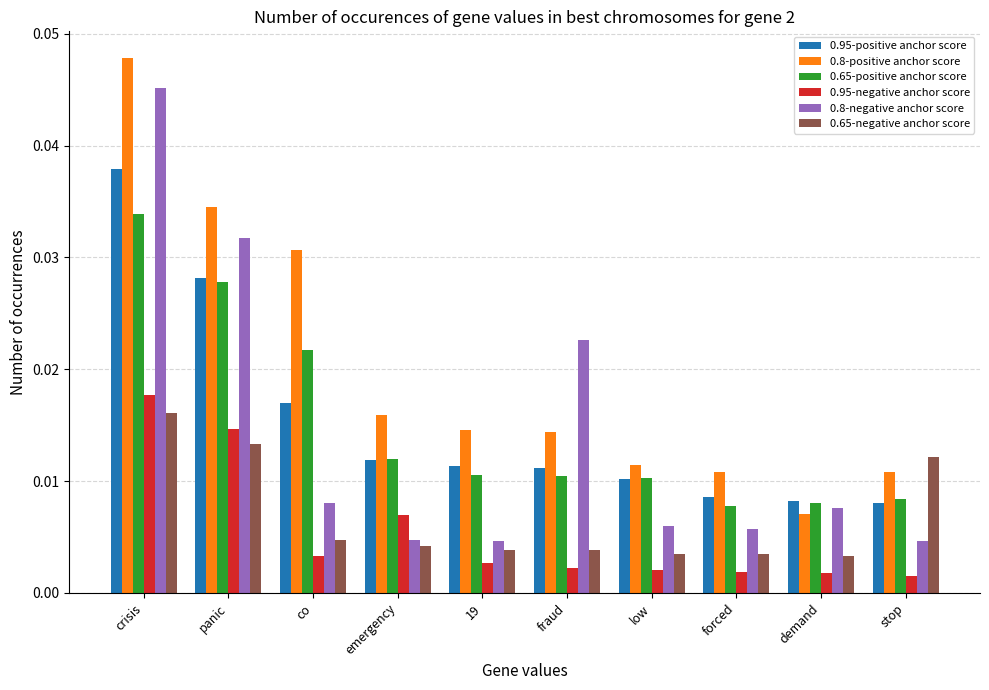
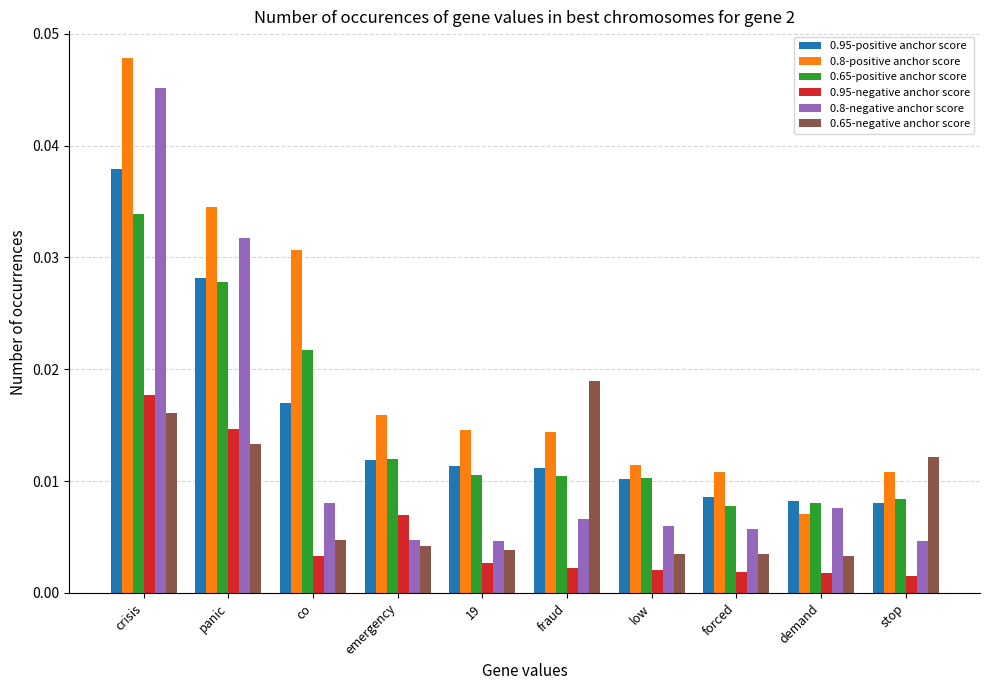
  {
    "0.95-positive anchor score": {
      "crisis": 0.0379,
      "panic": 0.0281,
      "co": 0.0170,
      "emergency": 0.0119,
      "19": 0.0113,
      "fraud": 0.0112,
      "low": 0.0102,
      "forced": 0.0085,
      "demand": 0.0082,
      "stop": 0.0081
    },
    "0.8-positive anchor score": {
      "crisis": 0.0478,
      "panic": 0.0345,
      "co": 0.0307,
      "emergency": 0.0159,
      "19": 0.0145,
      "fraud": 0.0144,
      "low": 0.0114,
      "forced": 0.0108,
      "demand": 0.0071,
      "stop": 0.0108
    },
    "0.65-positive anchor score": {
      "crisis": 0.0339,
      "panic": 0.0278,
      "co": 0.0217,
      "emergency": 0.0120,
      "19": 0.0105,
      "fraud": 0.0104,
      "low": 0.0103,
      "forced": 0.0078,
      "demand": 0.0081,
      "stop": 0.0084
    },
    "0.95-negative anchor score": {
      "crisis": 0.0177,
      "panic": 0.0146,
      "co": 0.0033,
      "emergency": 0.0069,
      "19": 0.0027,
      "fraud": 0.0023,
      "low": 0.0021,
      "forced": 0.0018,
      "demand": 0.0017,
      "stop": 0.0015
    },
    "0.8-negative anchor score": {
      "crisis": 0.0451,
      "panic": 0.0318,
      "co": 0.0081,
      "emergency": 0.0047,
      "19": 0.0046,
-     "fraud": 0.0226,
+     "fraud": 0.0066,
      "low": 0.0059,
      "forced": 0.0057,
      "demand": 0.0076,
      "stop": 0.0046
    },
    "0.65-negative anchor score": {
      "crisis": 0.0161,
      "panic": 0.0133,
      "co": 0.0047,
      "emergency": 0.0042,
      "19": 0.0039,
-     "fraud": 0.0039,
+     "fraud": 0.0189,
      "low": 0.0035,
      "forced": 0.0035,
      "demand": 0.0033,
      "stop": 0.0122
    }
  }
